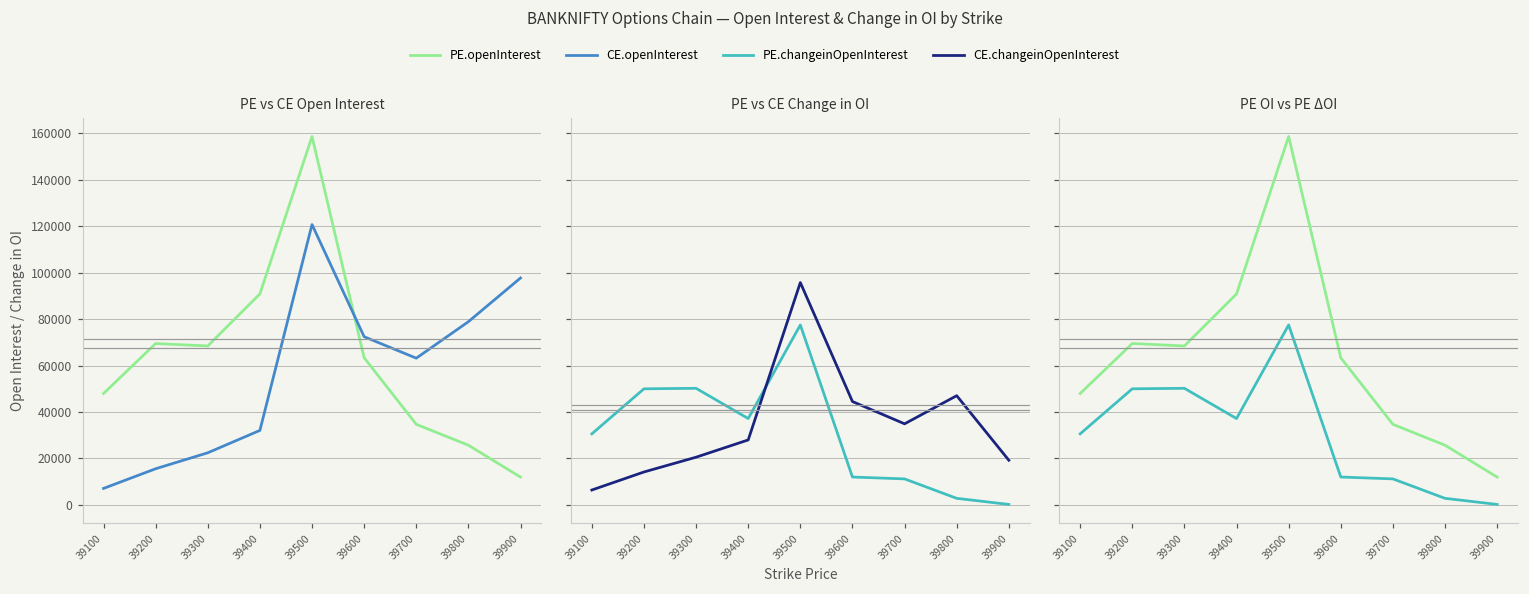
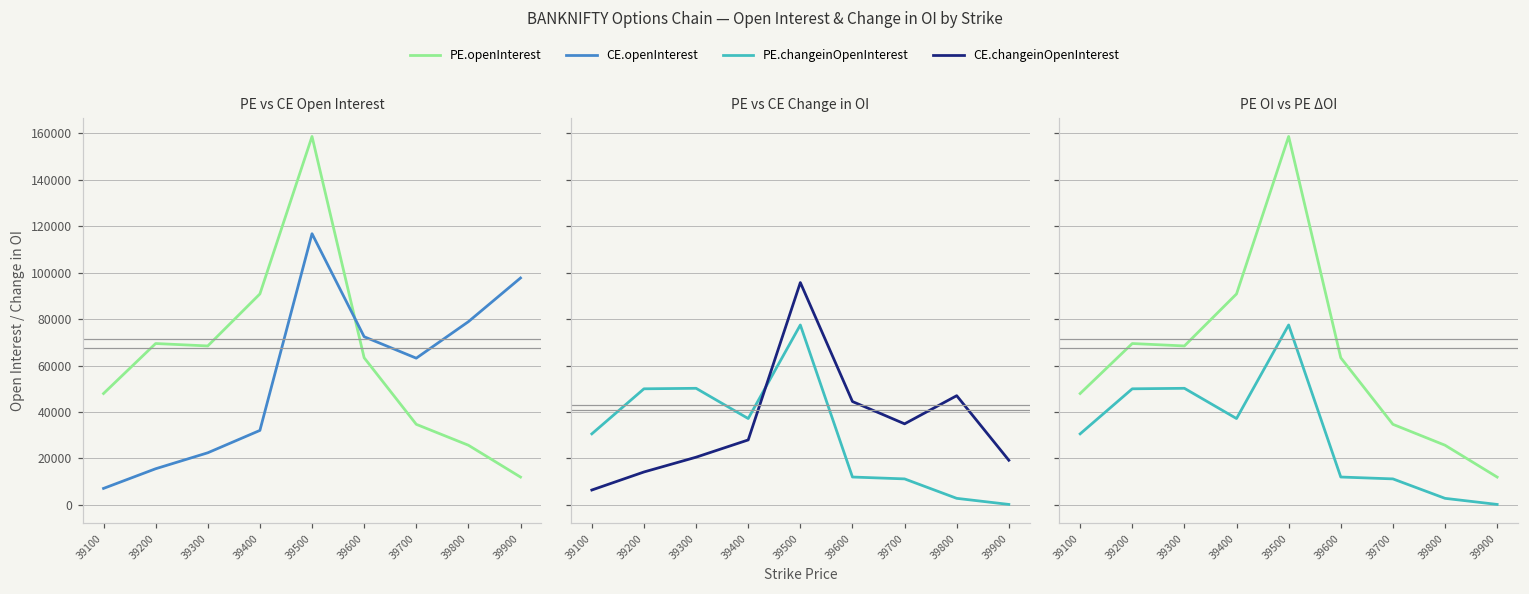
  {
    "PE vs CE Open Interest": {
      "PE.openInterest": {
        "39100": 48000,
        "39200": 69000,
        "39300": 68000,
        "39400": 91000,
        "39500": 159000,
        "39600": 63000,
        "39700": 35000,
        "39800": 26000,
        "39900": 12000
      },
      "CE.openInterest": {
        "39100": 7000,
        "39200": 16000,
        "39300": 22000,
        "39400": 32000,
-       "39500": 121000,
+       "39500": 117000,
        "39600": 72000,
        "39700": 63000,
        "39800": 79000,
        "39900": 98000
      }
    }
  }
